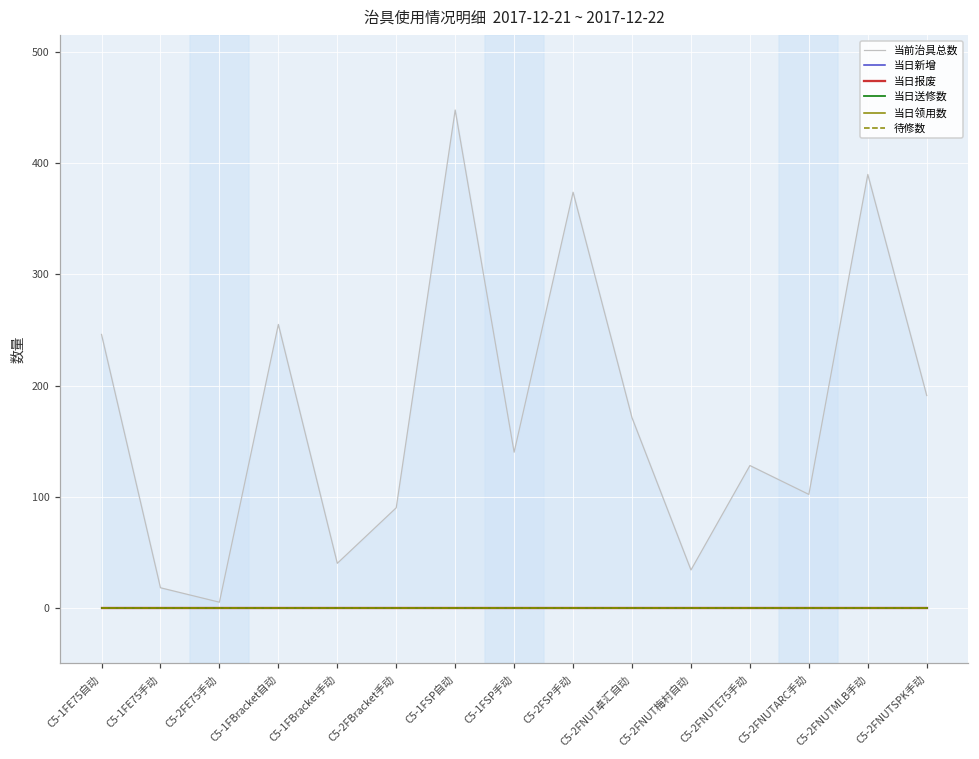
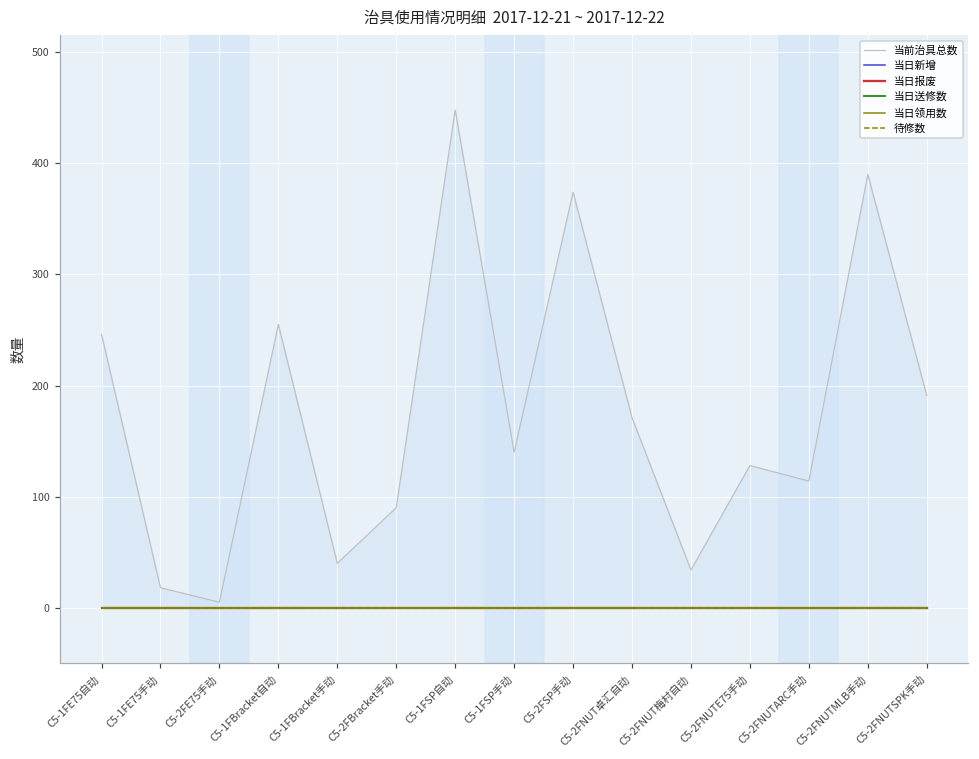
  {
    "当前治具总数": {
      "C5-1FE75自动": 246,
      "C5-1FE75手动": 18,
      "C5-2FE75手动": 5,
      "C5-1FBracket自动": 255,
      "C5-1FBracket手动": 40,
      "C5-2FBracket手动": 90,
      "C5-1FSP自动": 448,
      "C5-1FSP手动": 140,
      "C5-2FSP手动": 374,
      "C5-2FNUT卓汇自动": 171,
      "C5-2FNUT梅村自动": 34,
      "C5-2FNUTE75手动": 128,
-     "C5-2FNUTARC手动": 102,
+     "C5-2FNUTARC手动": 114,
      "C5-2FNUTMLB手动": 390,
      "C5-2FNUTSPK手动": 191
    },
    "待修数": {
      "C5-1FE75自动": 0,
      "C5-1FE75手动": 0,
      "C5-2FE75手动": 0,
      "C5-1FBracket自动": 0,
      "C5-1FBracket手动": 0,
      "C5-2FBracket手动": 0,
      "C5-1FSP自动": 0,
      "C5-1FSP手动": 0,
      "C5-2FSP手动": 0,
      "C5-2FNUT卓汇自动": 0,
      "C5-2FNUT梅村自动": 0,
      "C5-2FNUTE75手动": 0,
      "C5-2FNUTARC手动": 0,
      "C5-2FNUTMLB手动": 0,
      "C5-2FNUTSPK手动": 0
    }
  }
